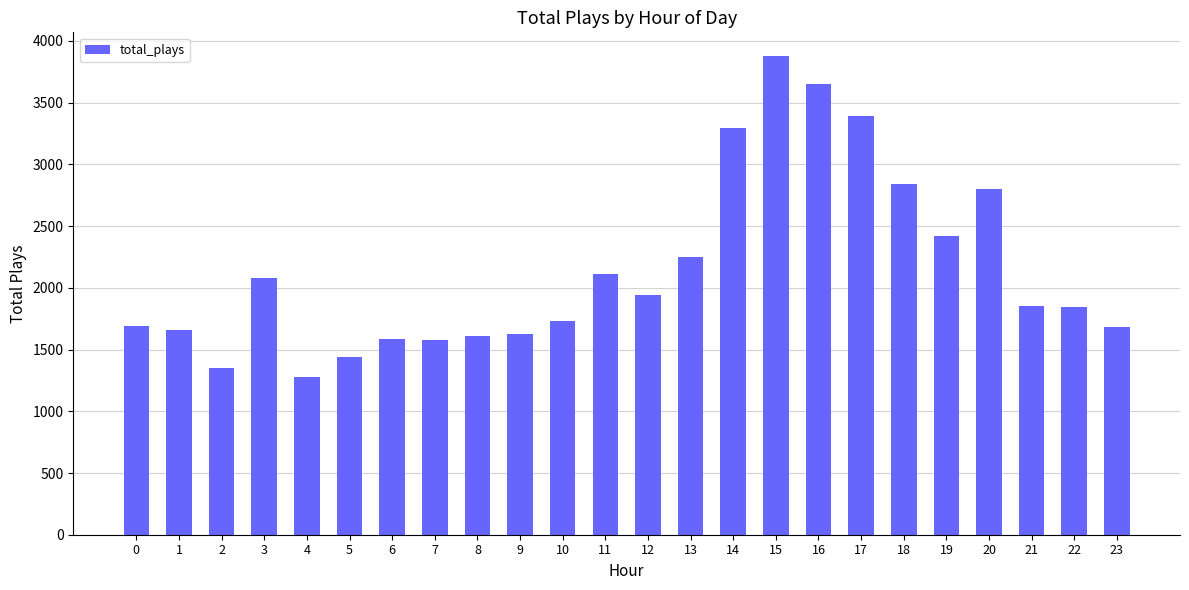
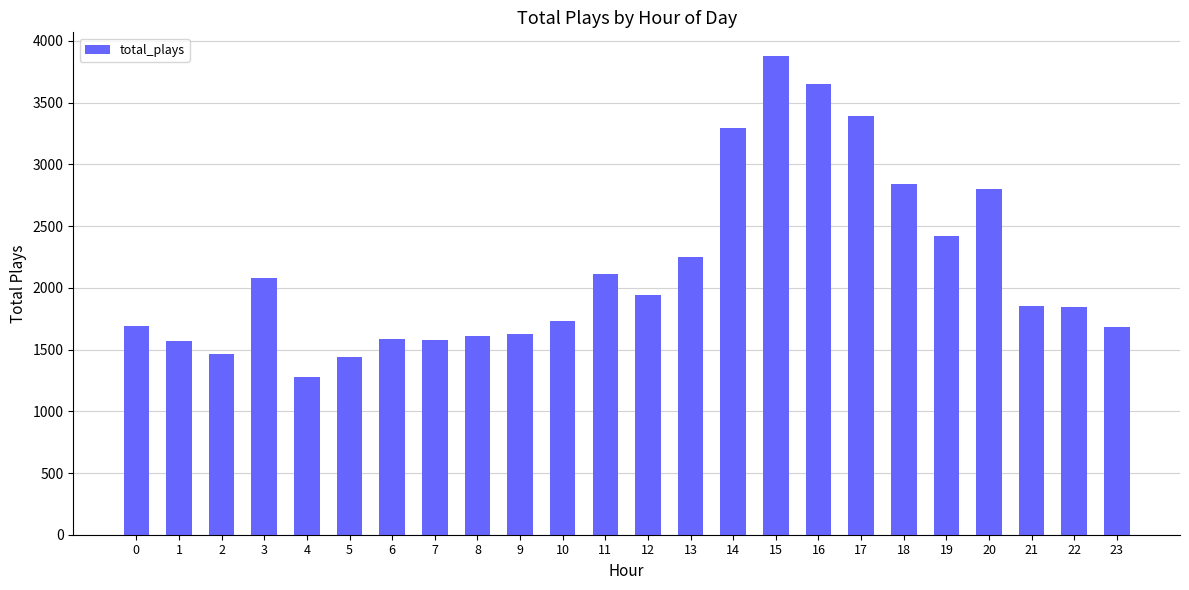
  {
    "0": 1690,
-   "1": 1660,
-   "2": 1350,
+   "1": 1570,
+   "2": 1470,
    "3": 2080,
    "4": 1270,
    "5": 1440,
    "6": 1580,
    "7": 1570,
    "8": 1610,
    "9": 1630,
    "10": 1730,
    "11": 2110,
    "12": 1940,
    "13": 2250,
    "14": 3300,
    "15": 3880,
    "16": 3650,
    "17": 3390,
    "18": 2840,
    "19": 2420,
    "20": 2800,
    "21": 1860,
    "22": 1850,
    "23": 1680
  }
